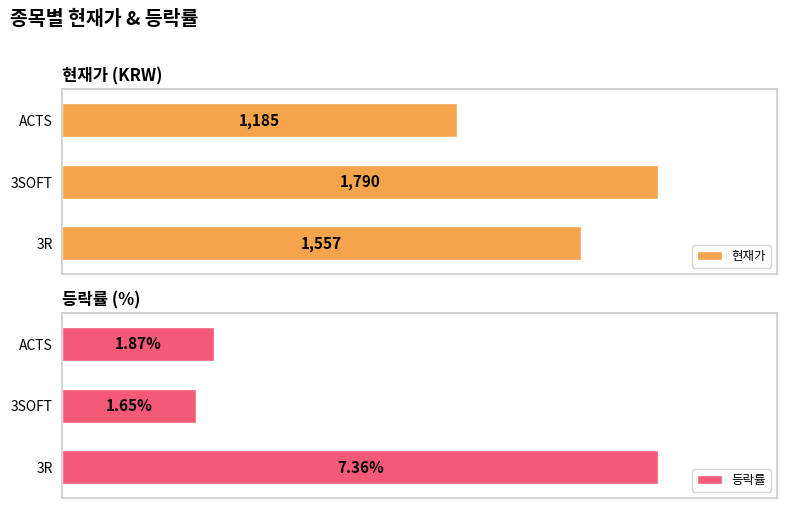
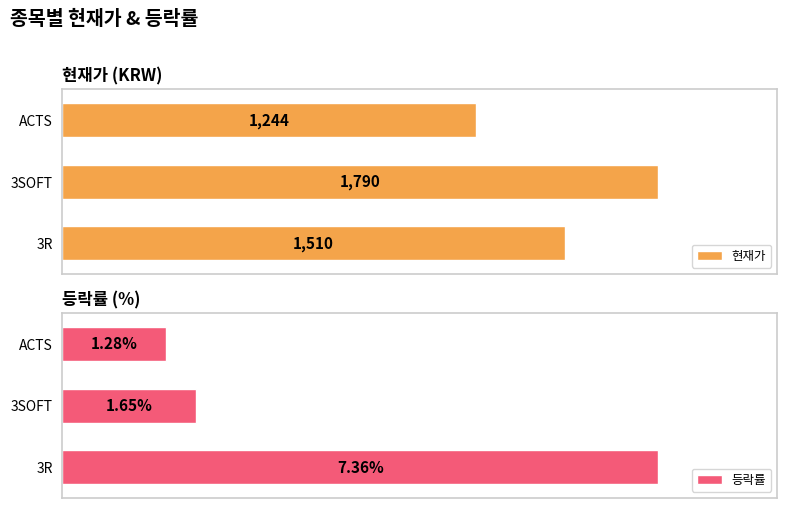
  {
    "현재가 (KRW)": {
-     "ACTS": "1,185",
+     "ACTS": "1,244",
      "3SOFT": "1,790",
-     "3R": "1,557"
+     "3R": "1,510"
    },
    "등락률 (%)": {
-     "ACTS": "1.87%",
+     "ACTS": "1.28%",
      "3SOFT": "1.65%",
      "3R": "7.36%"
    }
  }
